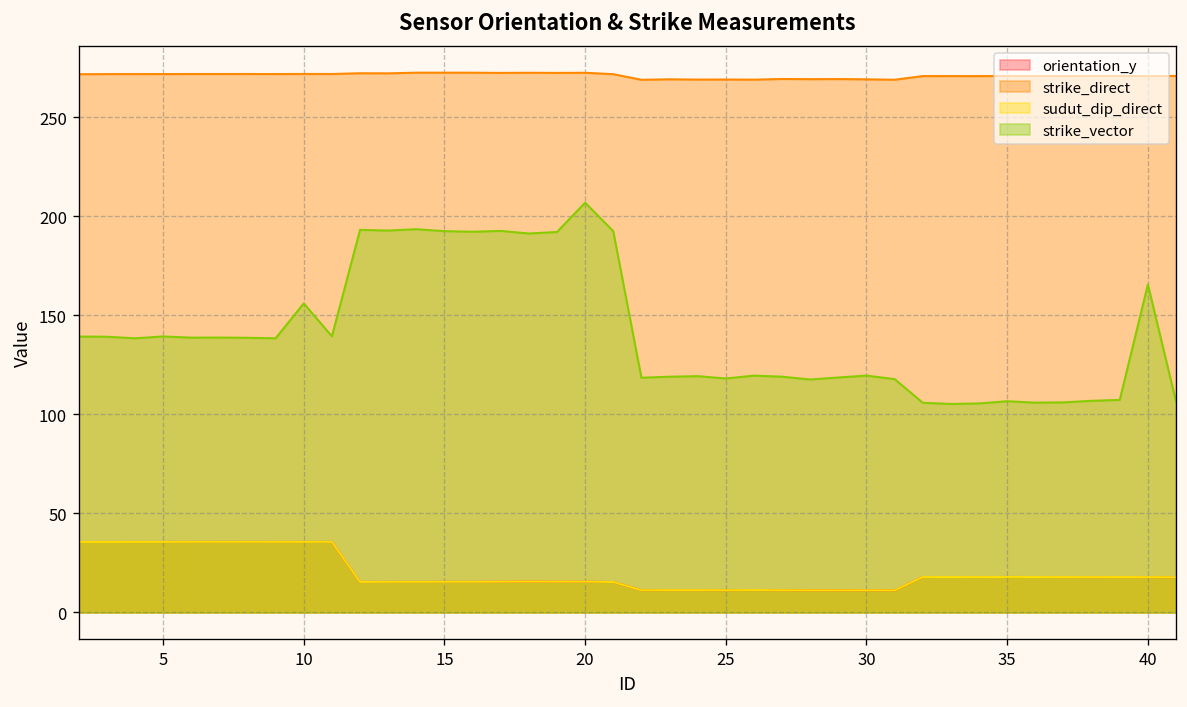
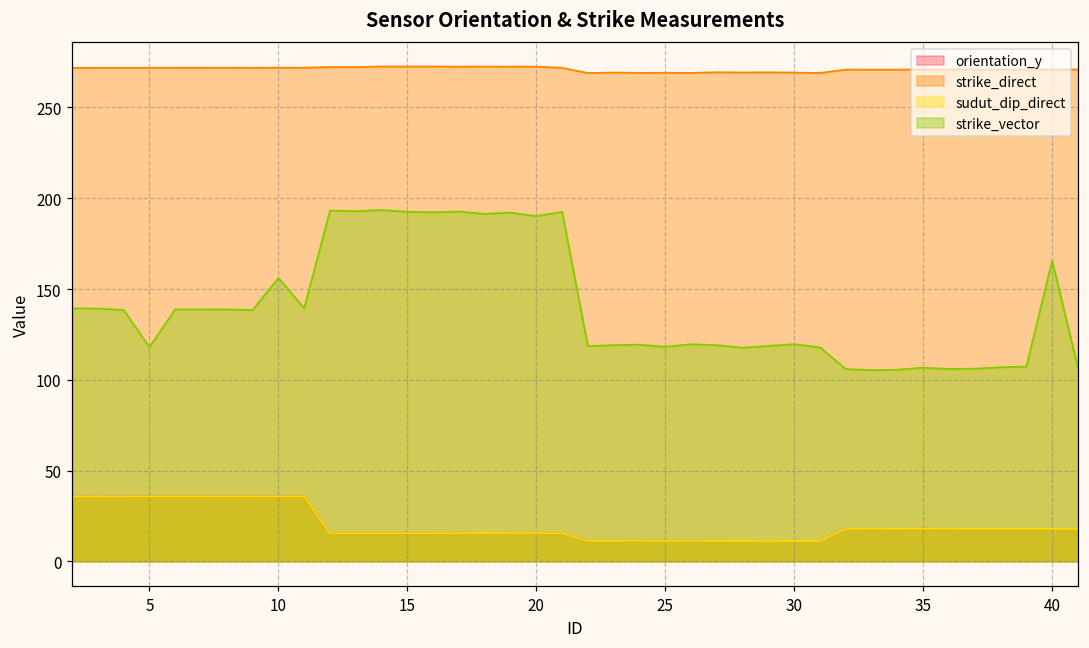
  {
    "strike_vector": {
-     "5": 139,
+     "5": 118,
      "10": 156,
      "15": 193,
-     "20": 207,
+     "20": 190,
      "25": 118,
      "30": 120,
      "35": 107,
      "40": 166
    }
  }
